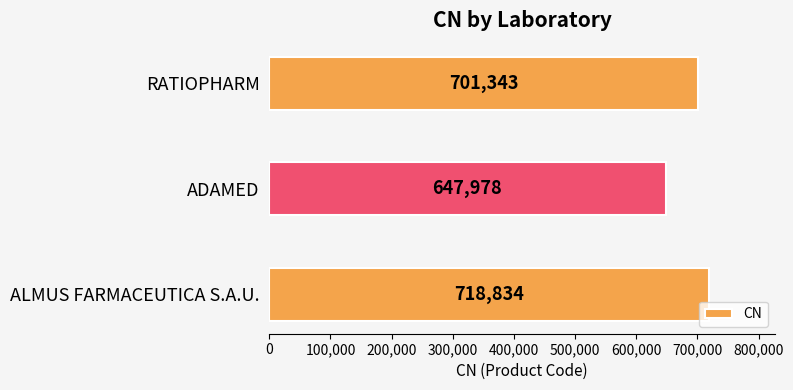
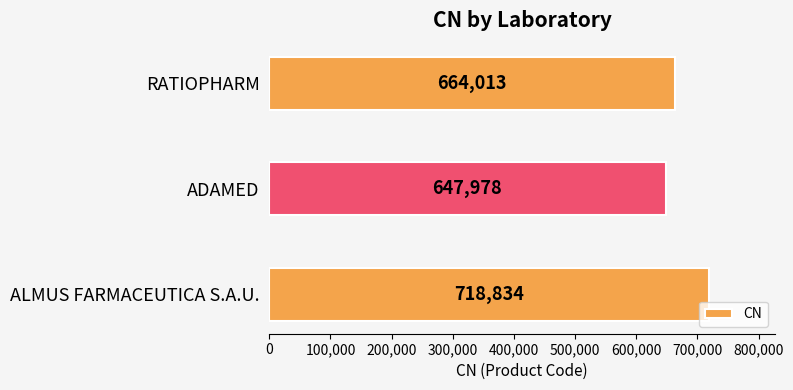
  {
-   "RATIOPHARM": "701,343",
+   "RATIOPHARM": "664,013",
    "ADAMED": "647,978",
    "ALMUS FARMACEUTICA S.A.U.": "718,834"
  }
